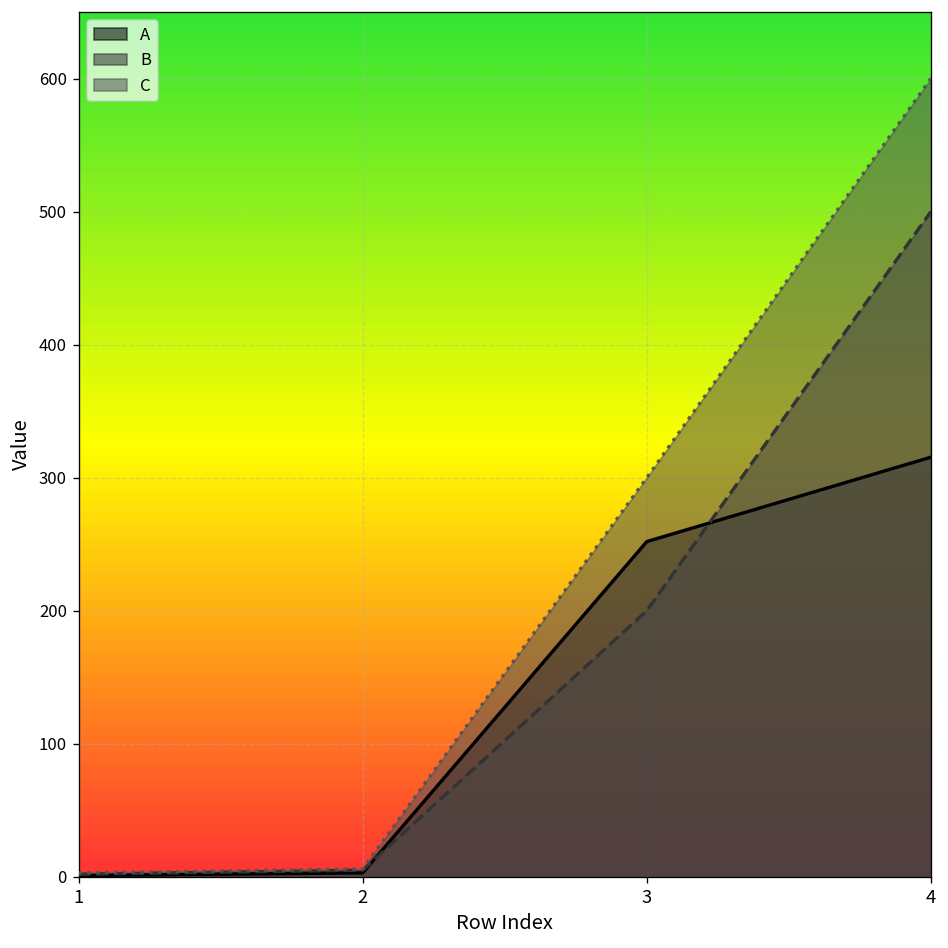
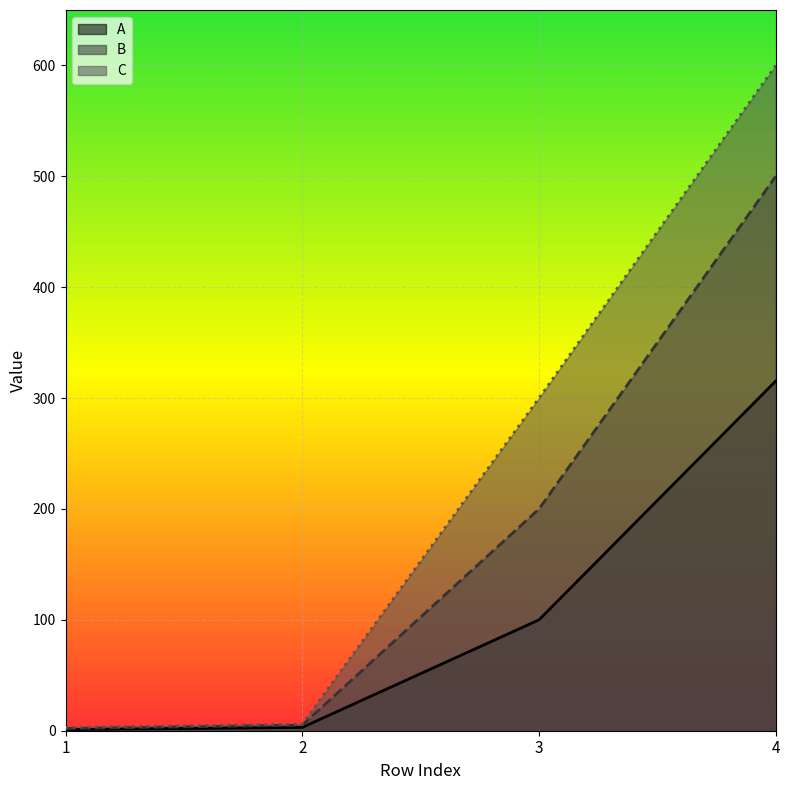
  {
    "A": {
-     "3": 252,
+     "3": 100,
      "4": 315
    }
  }
